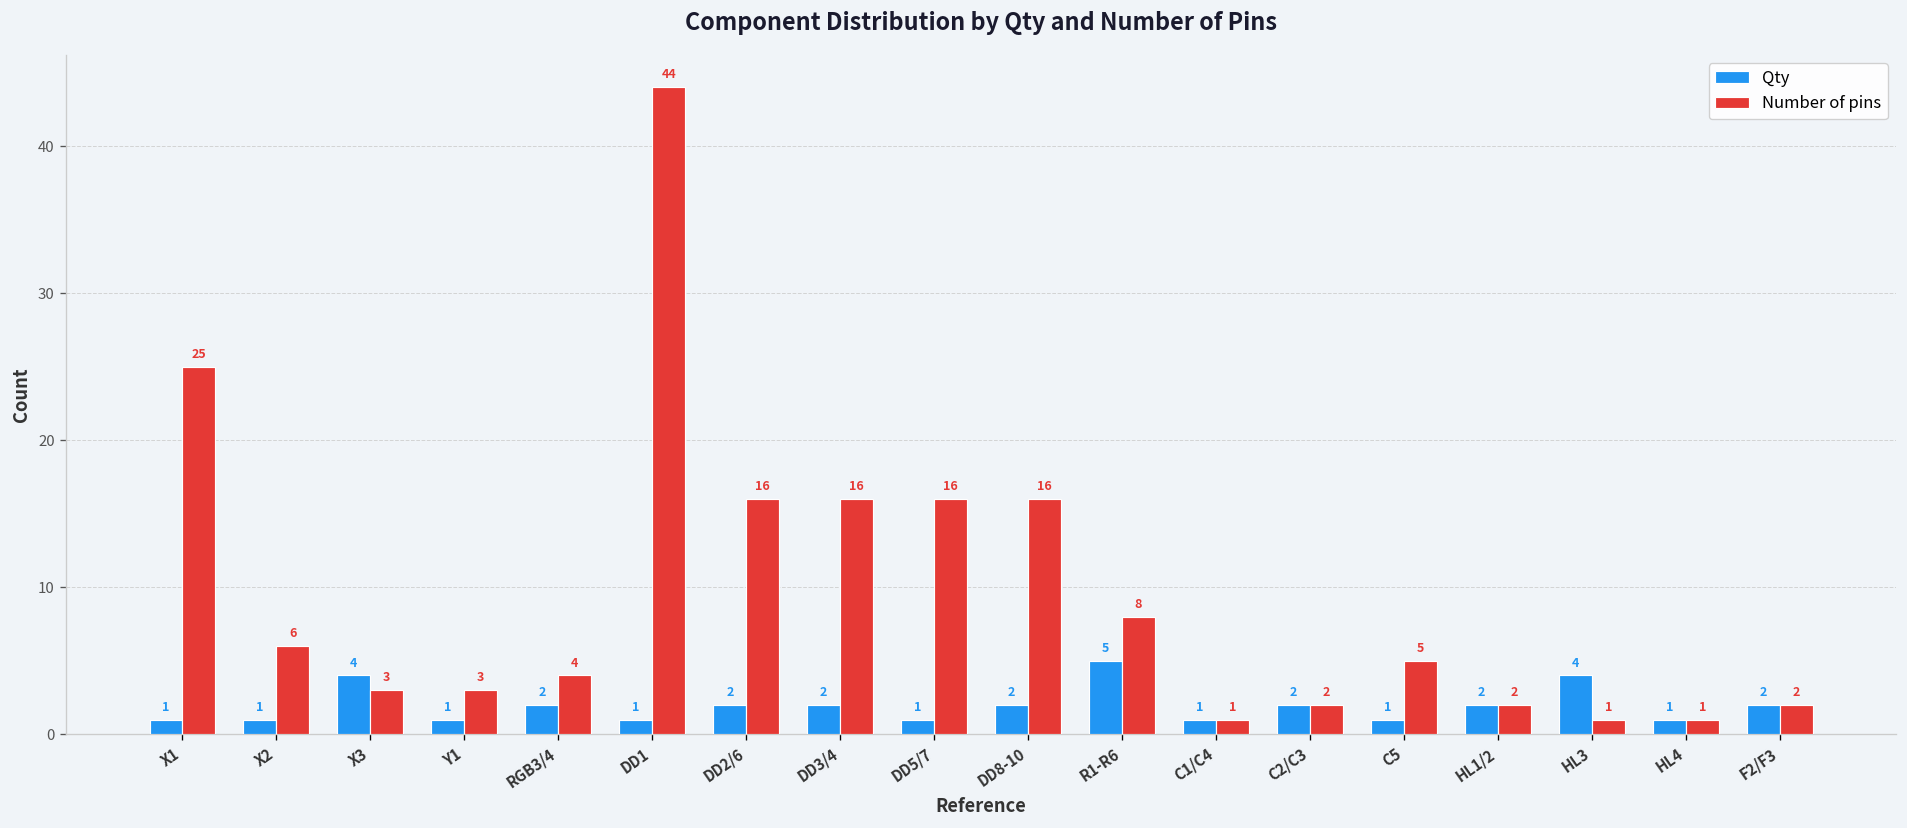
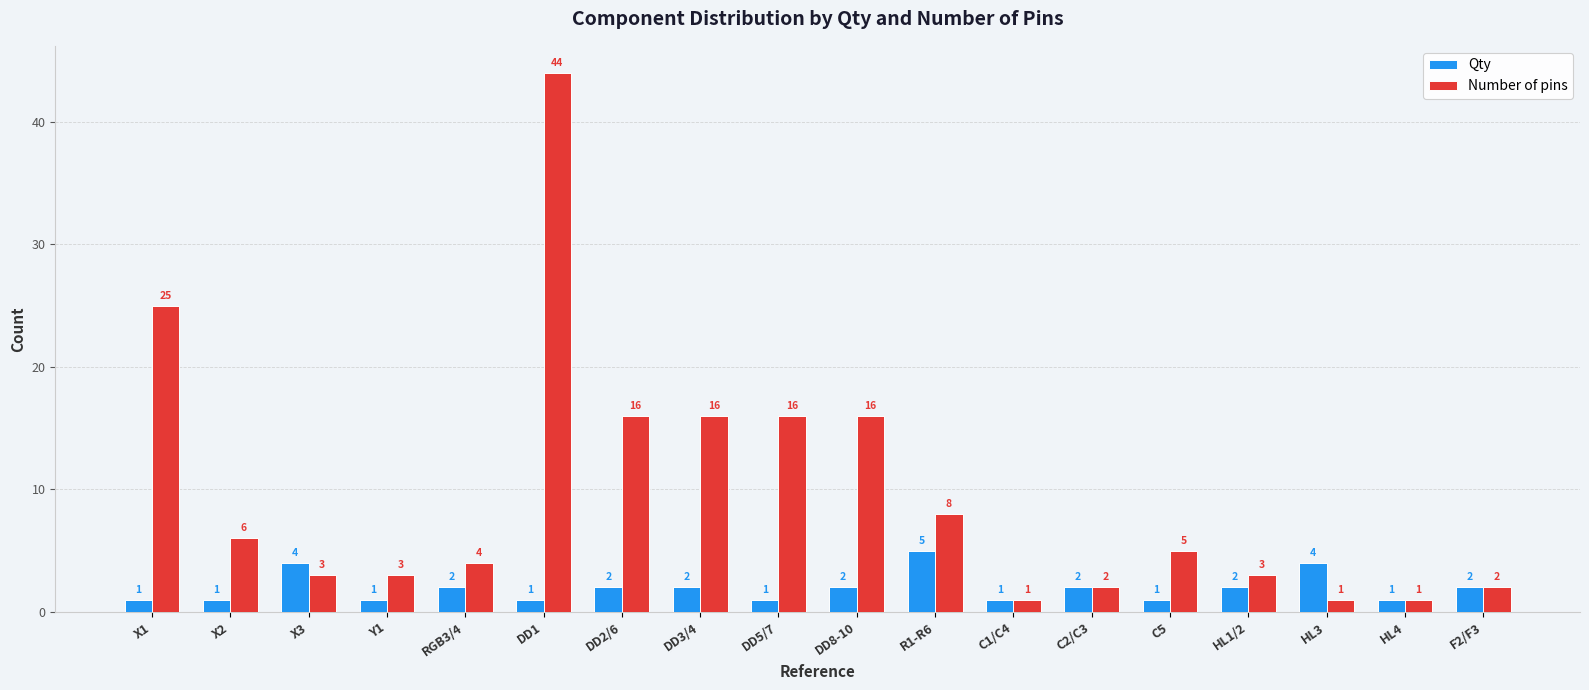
  {
    "Qty": {
      "X1": 1,
      "X2": 1,
      "X3": 4,
      "Y1": 1,
      "RGB3/4": 2,
      "DD1": 1,
      "DD2/6": 2,
      "DD3/4": 2,
      "DD5/7": 1,
      "DD8-10": 2,
      "R1-R6": 5,
      "C1/C4": 1,
      "C2/C3": 2,
      "C5": 1,
      "HL1/2": 2,
      "HL3": 4,
      "HL4": 1,
      "F2/F3": 2
    },
    "Number of pins": {
      "X1": 25,
      "X2": 6,
      "X3": 3,
      "Y1": 3,
      "RGB3/4": 4,
      "DD1": 44,
      "DD2/6": 16,
      "DD3/4": 16,
      "DD5/7": 16,
      "DD8-10": 16,
      "R1-R6": 8,
      "C1/C4": 1,
      "C2/C3": 2,
      "C5": 5,
-     "HL1/2": 2,
+     "HL1/2": 3,
      "HL3": 1,
      "HL4": 1,
      "F2/F3": 2
    }
  }
